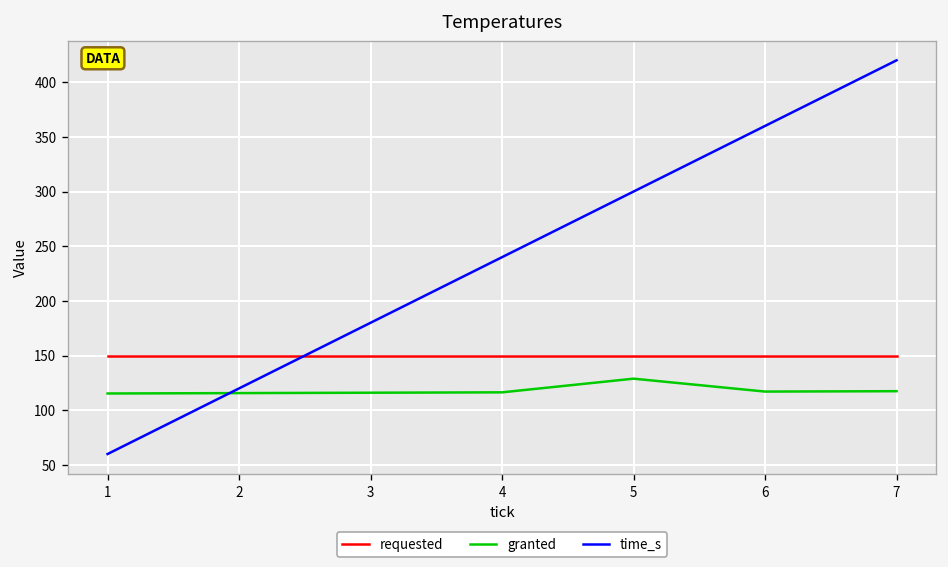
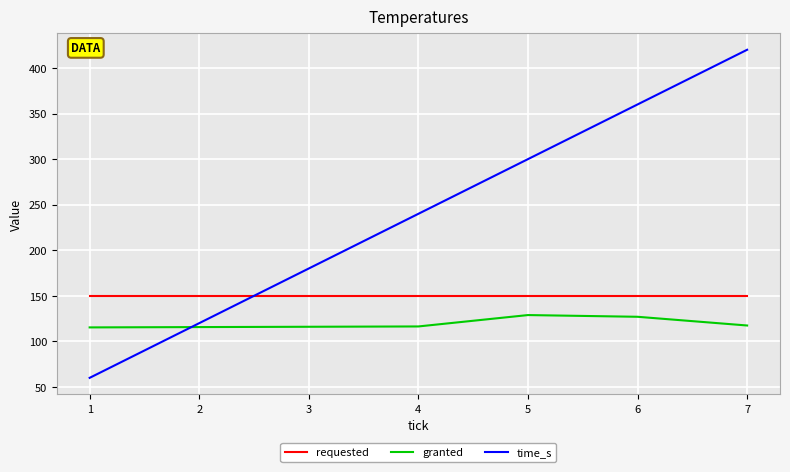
  {
    "requested": {
      "1": 150,
      "2": 150,
      "3": 150,
      "4": 150,
      "5": 150,
      "6": 150,
      "7": 150
    },
    "granted": {
      "1": 120,
      "2": 120,
      "3": 120,
      "4": 120,
      "5": 130,
-     "6": 120,
+     "6": 130,
      "7": 120
    },
    "time_s": {
      "1": 60,
      "2": 120,
      "3": 180,
      "4": 240,
      "5": 300,
      "6": 360,
      "7": 420
    }
  }
